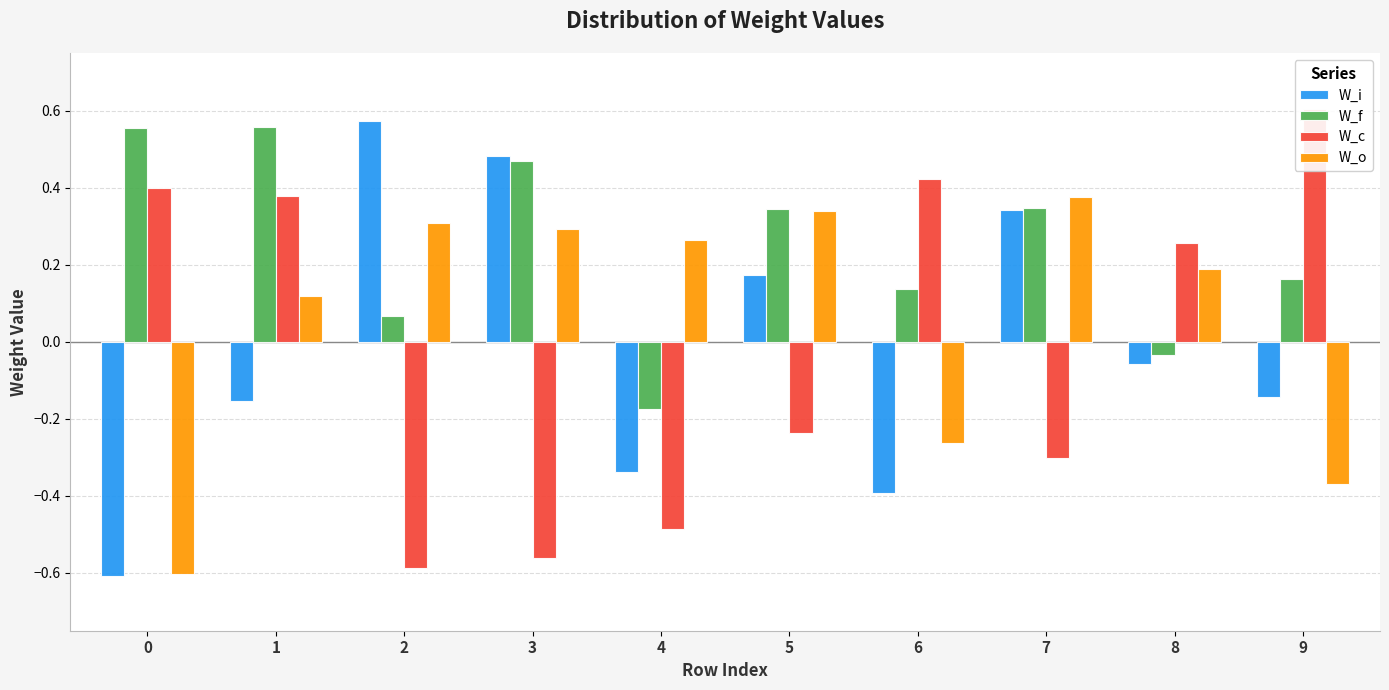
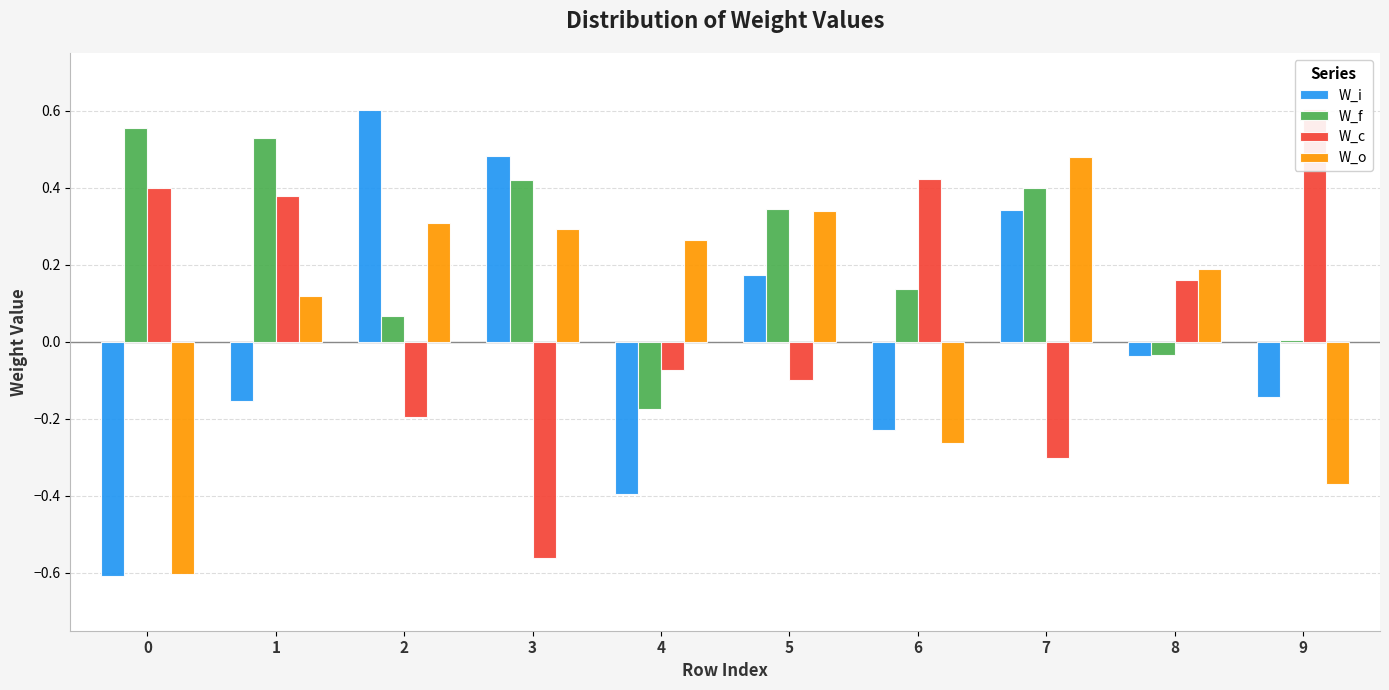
  {
    "W_i": {
      "0": -0.61,
      "1": -0.15,
-     "2": 0.57,
+     "2": 0.60,
      "3": 0.48,
-     "4": -0.34,
+     "4": -0.39,
      "5": 0.17,
-     "6": -0.39,
+     "6": -0.23,
      "7": 0.34,
-     "8": -0.06,
+     "8": -0.04,
      "9": -0.14
    },
    "W_f": {
      "0": 0.55,
-     "1": 0.56,
+     "1": 0.53,
      "2": 0.07,
-     "3": 0.47,
+     "3": 0.42,
      "4": -0.18,
      "5": 0.34,
      "6": 0.14,
-     "7": 0.35,
+     "7": 0.40,
      "8": -0.03,
-     "9": 0.16
+     "9": 0.00
    },
    "W_c": {
      "0": 0.40,
      "1": 0.38,
-     "2": -0.59,
+     "2": -0.19,
      "3": -0.56,
-     "4": -0.49,
-     "5": -0.24,
+     "4": -0.07,
+     "5": -0.10,
      "6": 0.42,
      "7": -0.30,
-     "8": 0.26
+     "8": 0.16
    },
    "W_o": {
      "0": -0.60,
      "1": 0.12,
      "2": 0.31,
      "3": 0.29,
      "4": 0.26,
      "5": 0.34,
      "6": -0.26,
-     "7": 0.38,
+     "7": 0.48,
      "8": 0.19,
      "9": -0.37
    }
  }
